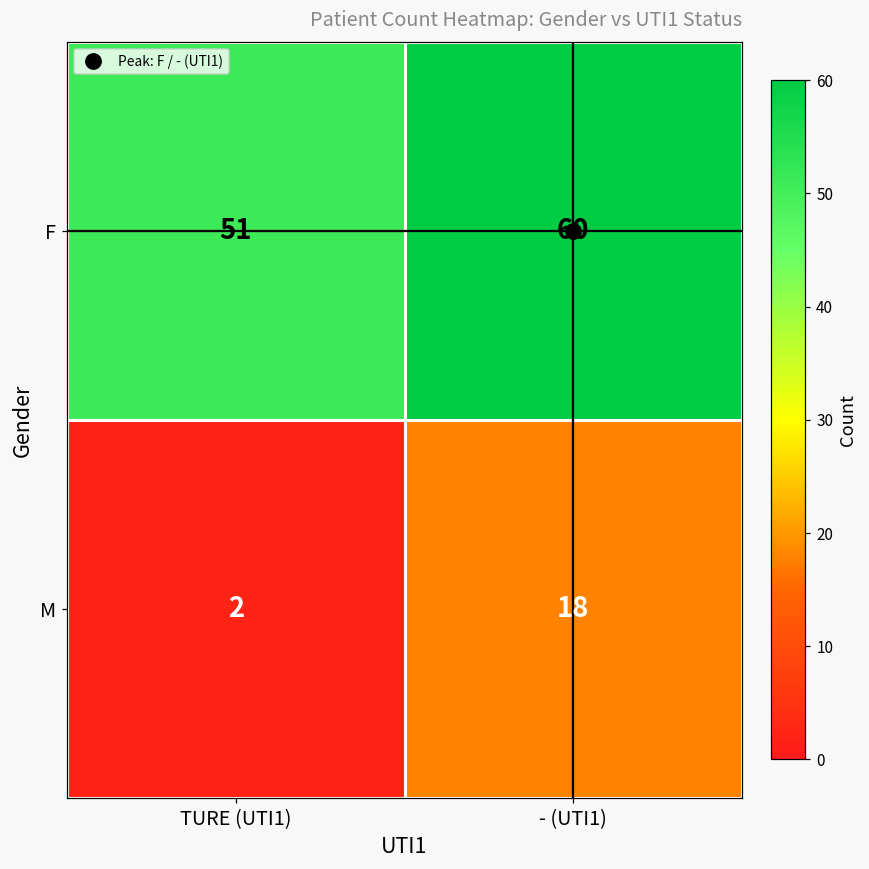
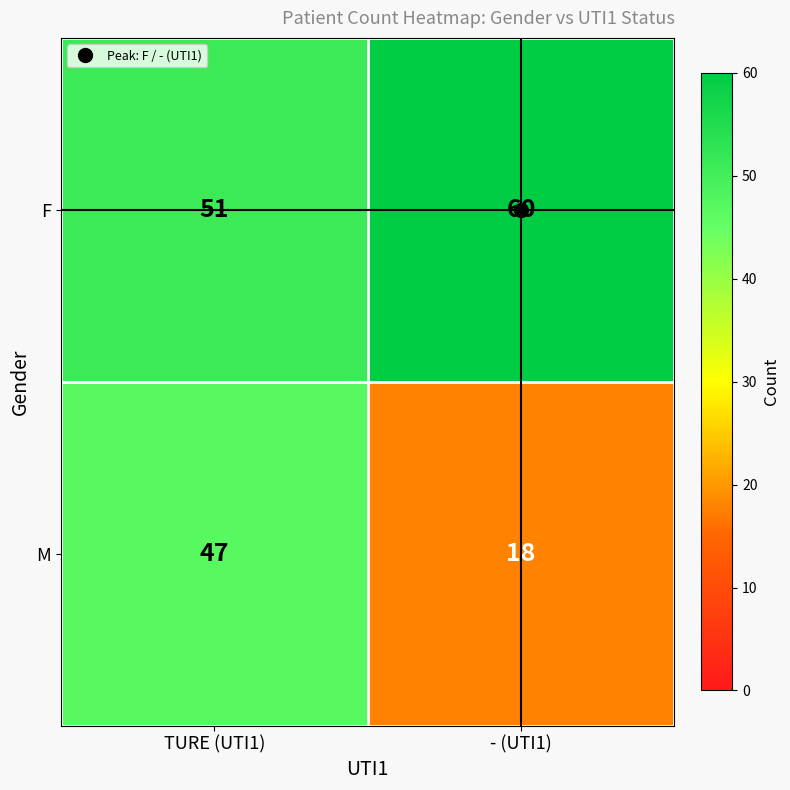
  {
    "F": {
      "TURE (UTI1)": 51
    },
    "M": {
-     "TURE (UTI1)": 2,
+     "TURE (UTI1)": 47,
      "- (UTI1)": 18
    }
  }
